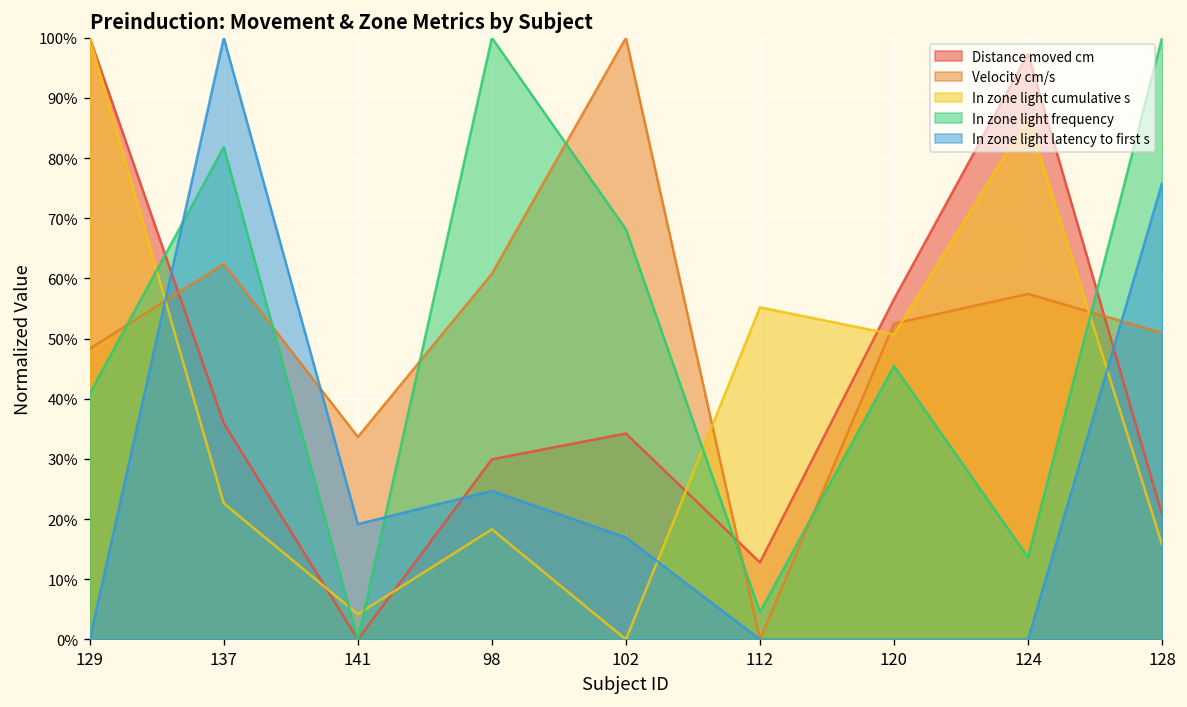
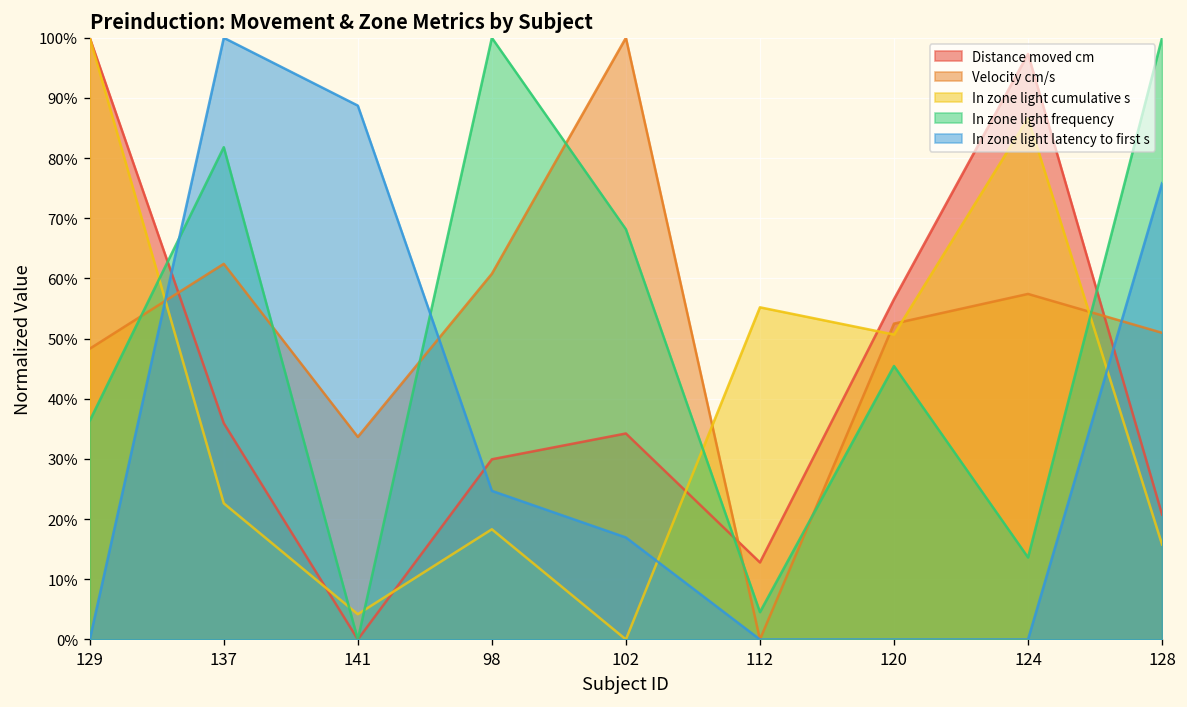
  {
    "In zone light frequency": {
-     "129": "41%",
+     "129": "36%",
      "137": "82%",
      "98": "100%",
      "102": "68%",
      "112": "5%",
      "120": "45%",
      "124": "14%",
      "128": "100%"
    },
    "In zone light latency to first s": {
      "129": "0%",
      "137": "100%",
-     "141": "19%",
+     "141": "89%",
      "98": "25%",
      "102": "17%",
      "120": "0%",
      "124": "0%",
      "128": "76%"
    }
  }
